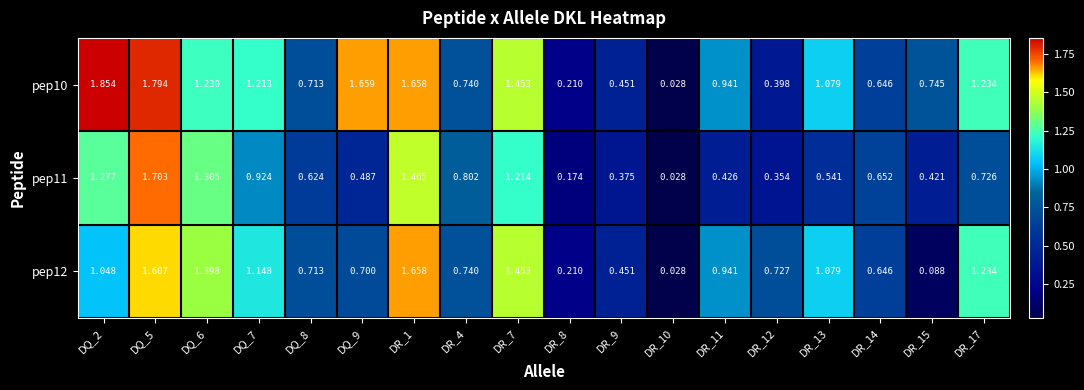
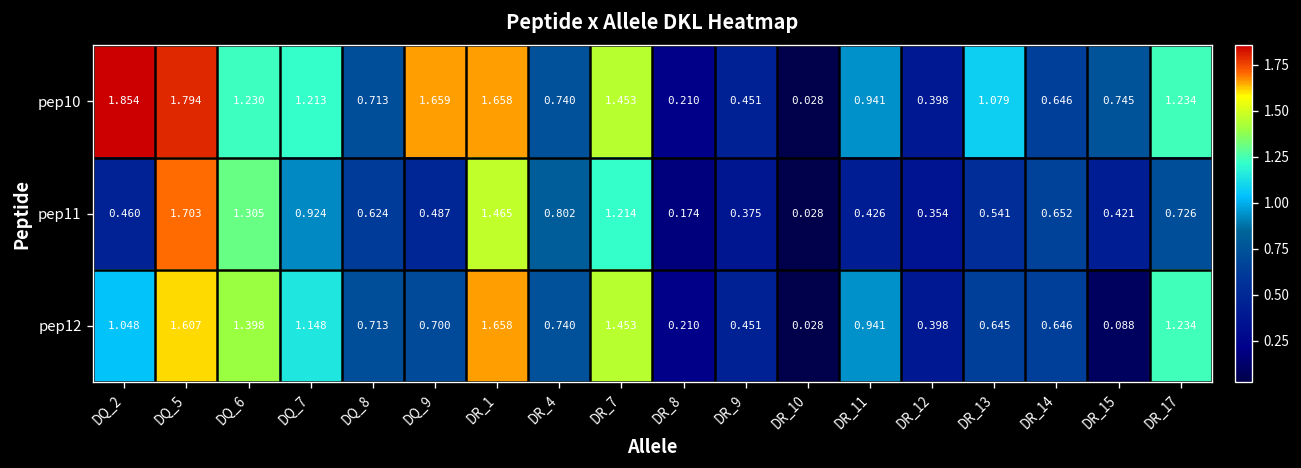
  {
    "pep10": {
      "DQ_2": 1.854,
      "DQ_5": 1.794,
      "DQ_6": 1.230,
      "DQ_7": 1.213,
      "DQ_8": 0.713,
      "DQ_9": 1.659,
      "DR_1": 1.658,
      "DR_4": 0.740,
      "DR_7": 1.453,
      "DR_8": 0.210,
      "DR_9": 0.451,
      "DR_10": 0.028,
      "DR_11": 0.941,
      "DR_12": 0.398,
      "DR_13": 1.079,
      "DR_14": 0.646,
      "DR_15": 0.745,
      "DR_17": 1.234
    },
    "pep11": {
-     "DQ_2": 1.277,
+     "DQ_2": 0.460,
      "DQ_5": 1.703,
      "DQ_6": 1.305,
      "DQ_7": 0.924,
      "DQ_8": 0.624,
      "DQ_9": 0.487,
      "DR_1": 1.465,
      "DR_4": 0.802,
      "DR_7": 1.214,
      "DR_8": 0.174,
      "DR_9": 0.375,
      "DR_10": 0.028,
      "DR_11": 0.426,
      "DR_12": 0.354,
      "DR_13": 0.541,
      "DR_14": 0.652,
      "DR_15": 0.421,
      "DR_17": 0.726
    },
    "pep12": {
      "DQ_2": 1.048,
      "DQ_5": 1.607,
      "DQ_6": 1.398,
      "DQ_7": 1.148,
      "DQ_8": 0.713,
      "DQ_9": 0.700,
      "DR_1": 1.658,
      "DR_4": 0.740,
      "DR_7": 1.453,
      "DR_8": 0.210,
      "DR_9": 0.451,
      "DR_10": 0.028,
      "DR_11": 0.941,
-     "DR_12": 0.727,
-     "DR_13": 1.079,
+     "DR_12": 0.398,
+     "DR_13": 0.645,
      "DR_14": 0.646,
      "DR_15": 0.088,
      "DR_17": 1.234
    }
  }
